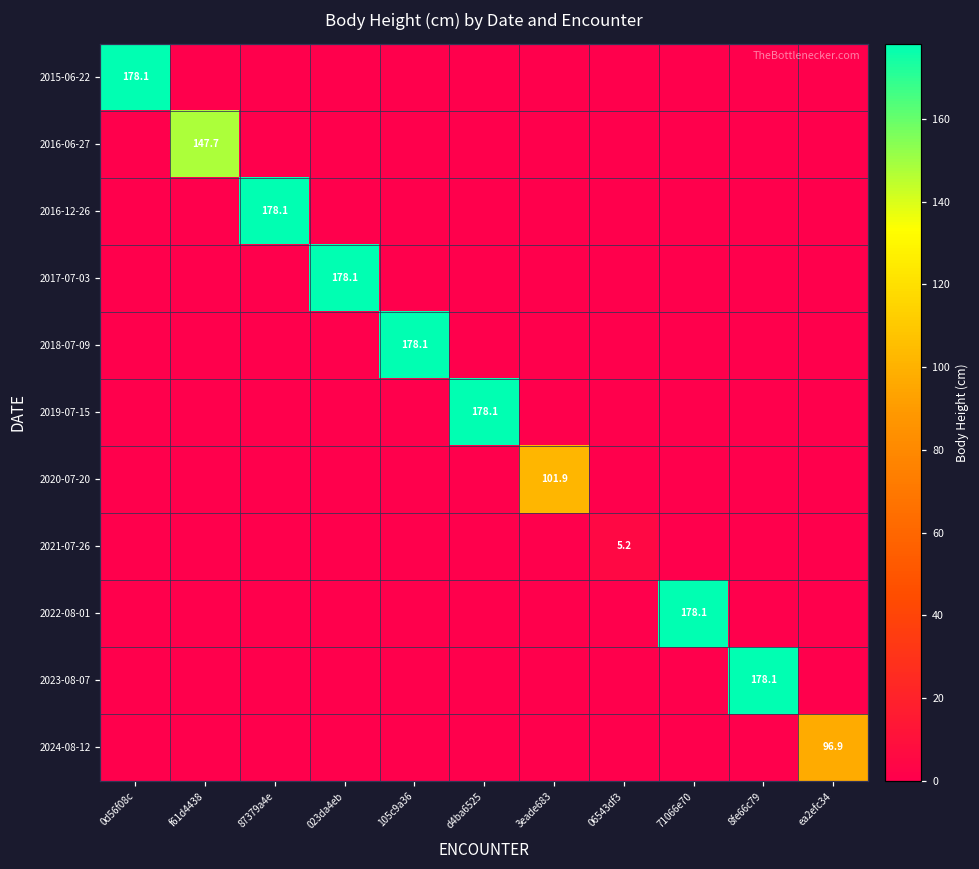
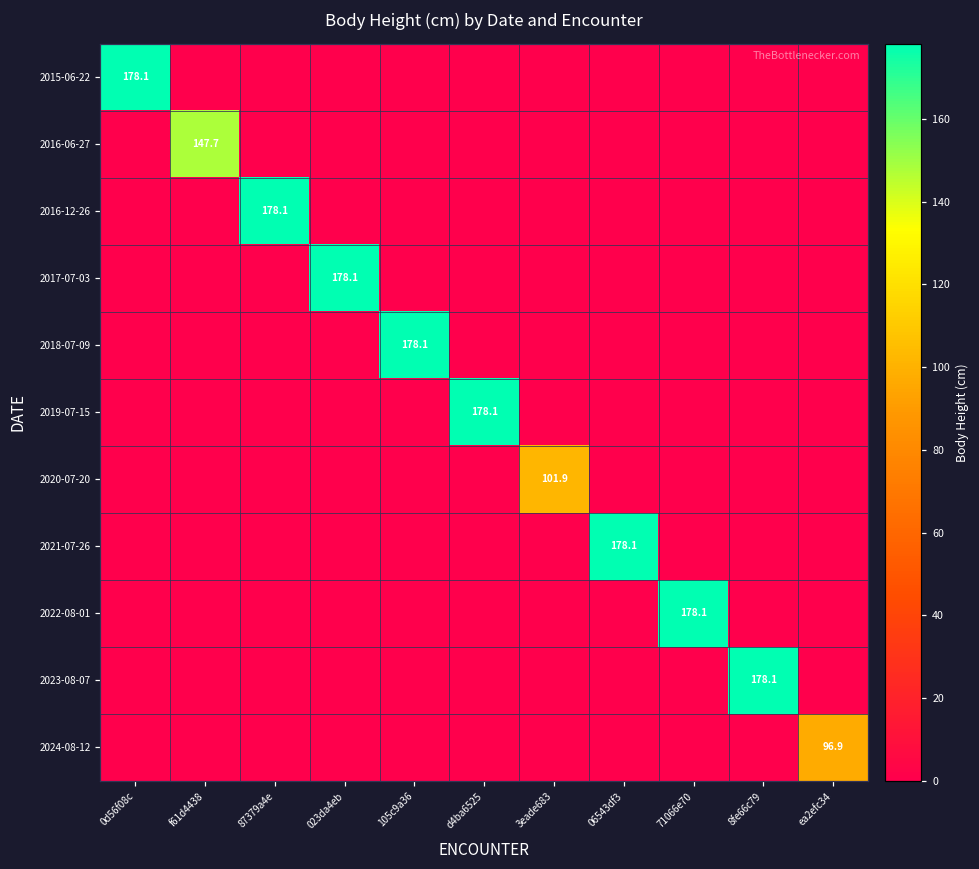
  {
    "2015-06-22": {
      "0d56f08c": 178.1
    },
    "2016-06-27": {
      "f61d4438": 147.7
    },
    "2016-12-26": {
      "87379a4e": 178.1
    },
    "2017-07-03": {
      "023da4eb": 178.1
    },
    "2018-07-09": {
      "105c9a36": 178.1
    },
    "2019-07-15": {
      "d4ba6525": 178.1
    },
    "2020-07-20": {
      "3eade683": 101.9
    },
    "2021-07-26": {
-     "06543df3": 5.2
+     "06543df3": 178.1
    },
    "2022-08-01": {
      "71066e70": 178.1
    },
    "2023-08-07": {
      "8fe66c79": 178.1
    },
    "2024-08-12": {
      "ea2efc34": 96.9
    }
  }
